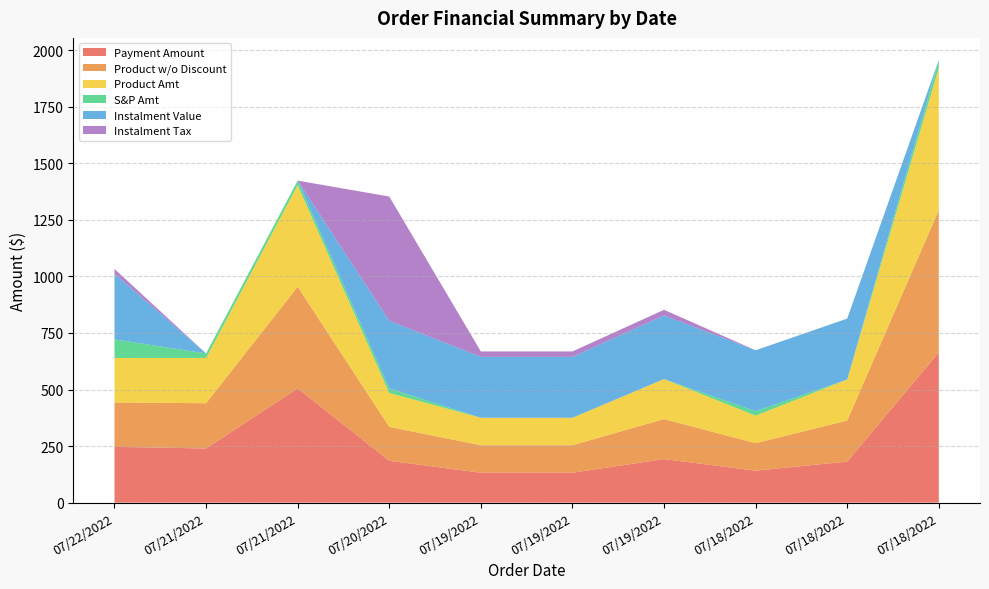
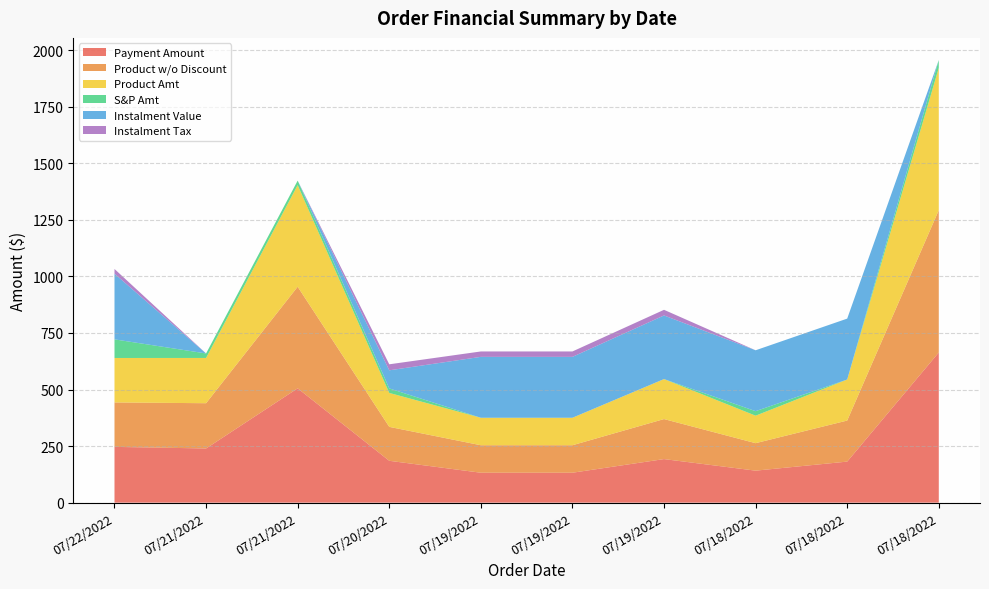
  {
    "Product Amt": {
      "07/22/2022": 200,
      "07/20/2022": 150
    },
    "S&P Amt": {
      "07/22/2022": 80,
      "07/20/2022": 20
    },
    "Instalment Value": {
      "07/22/2022": 290,
-     "07/20/2022": 300
+     "07/20/2022": 80
    },
    "Instalment Tax": {
      "07/22/2022": 20,
-     "07/20/2022": 550
+     "07/20/2022": 30
    }
  }
